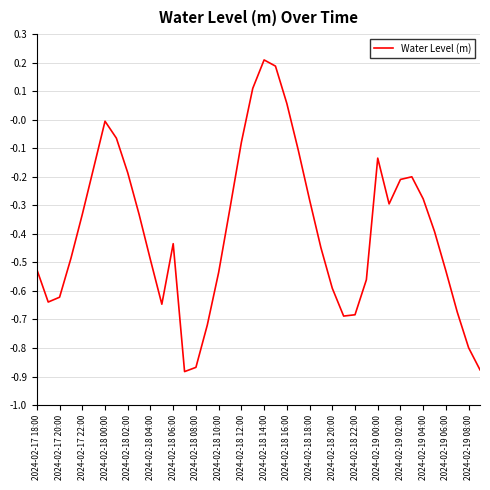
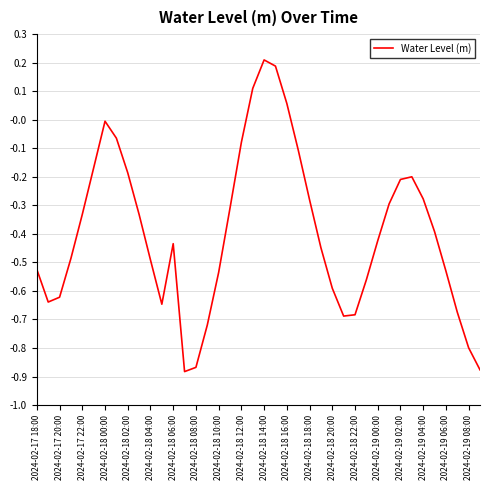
  {
    "2024-02-17 18:00": -0.52,
    "2024-02-17 20:00": -0.62,
    "2024-02-17 22:00": -0.33,
    "2024-02-18 00:00": -0.01,
    "2024-02-18 02:00": -0.19,
    "2024-02-18 04:00": -0.49,
    "2024-02-18 06:00": -0.43,
    "2024-02-18 08:00": -0.87,
    "2024-02-18 10:00": -0.54,
    "2024-02-18 12:00": -0.08,
    "2024-02-18 14:00": 0.21,
    "2024-02-18 16:00": 0.06,
    "2024-02-18 18:00": -0.28,
    "2024-02-18 20:00": -0.59,
    "2024-02-18 22:00": -0.68,
-   "2024-02-19 00:00": -0.13,
+   "2024-02-19 00:00": -0.42,
    "2024-02-19 02:00": -0.21,
    "2024-02-19 04:00": -0.28,
    "2024-02-19 06:00": -0.53,
    "2024-02-19 08:00": -0.80
  }
